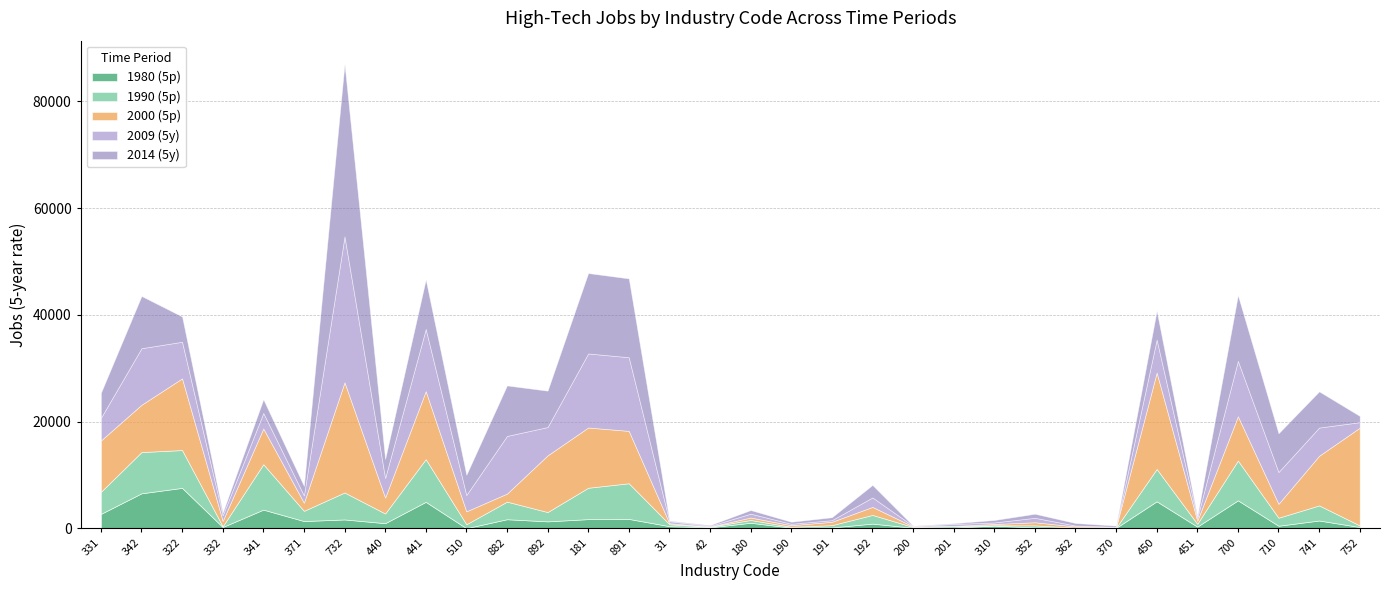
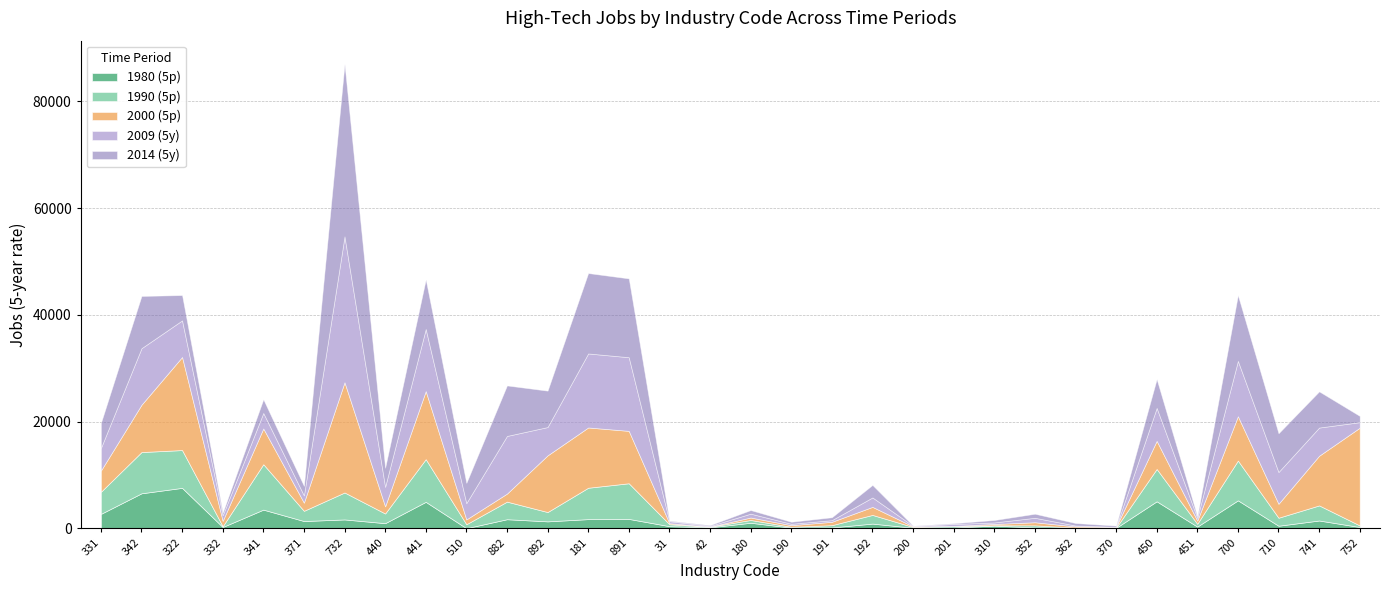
  {
    "2000 (5p)": {
-     "331": 10000,
+     "331": 4000,
      "342": 9000,
-     "322": 13000,
+     "322": 17000,
      "332": 1000,
      "341": 7000,
      "371": 2000,
      "732": 21000,
-     "440": 3000,
+     "440": 1000,
      "441": 13000,
-     "510": 2000,
+     "510": 1000,
      "882": 2000,
      "892": 11000,
      "181": 11000,
      "891": 10000,
      "192": 2000,
      "352": 1000,
-     "450": 18000,
+     "450": 5000,
      "451": 1000,
      "700": 8000,
      "710": 3000,
      "741": 9000,
      "752": 18000
    }
  }
